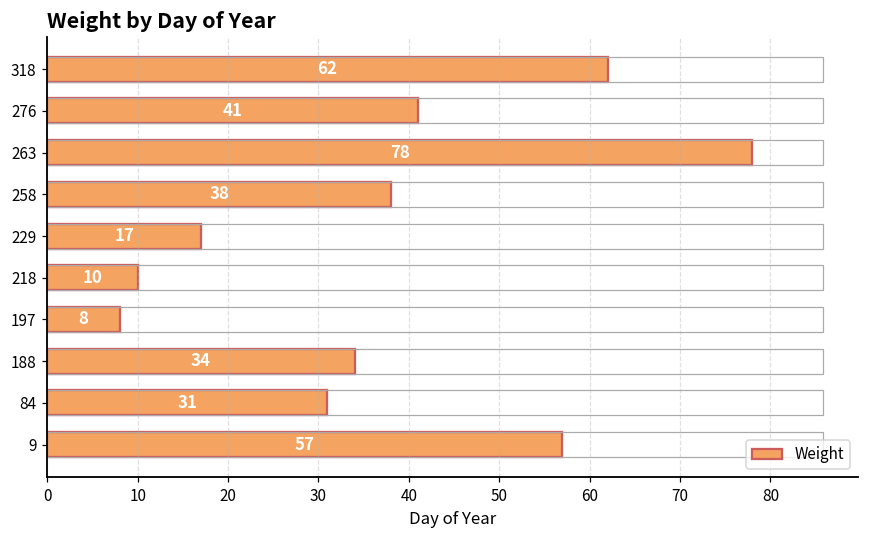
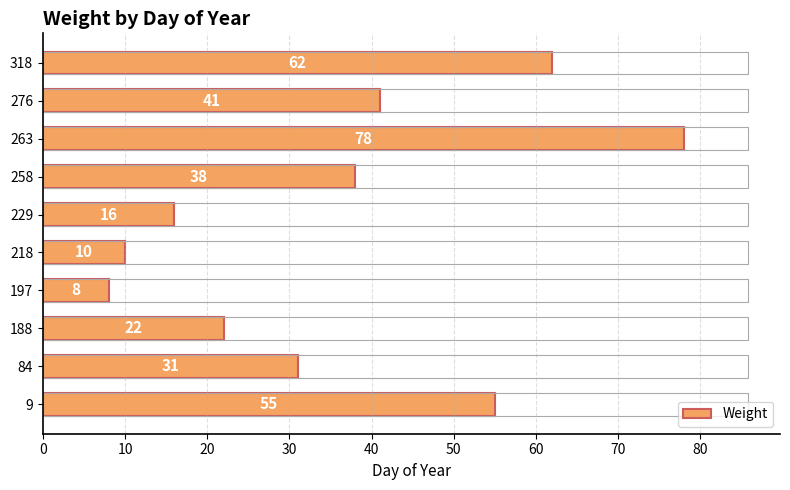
  {
    "318": 62,
    "276": 41,
    "263": 78,
    "258": 38,
-   "229": 17,
+   "229": 16,
    "218": 10,
    "197": 8,
-   "188": 34,
+   "188": 22,
    "84": 31,
-   "9": 57
+   "9": 55
  }
